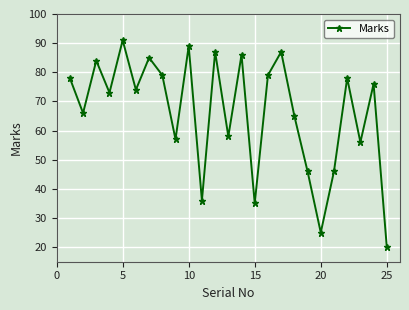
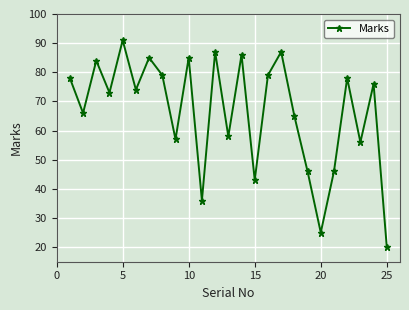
  {
    "5": 91,
-   "10": 89,
-   "15": 35,
+   "10": 85,
+   "15": 43,
    "20": 25,
    "25": 20
  }
